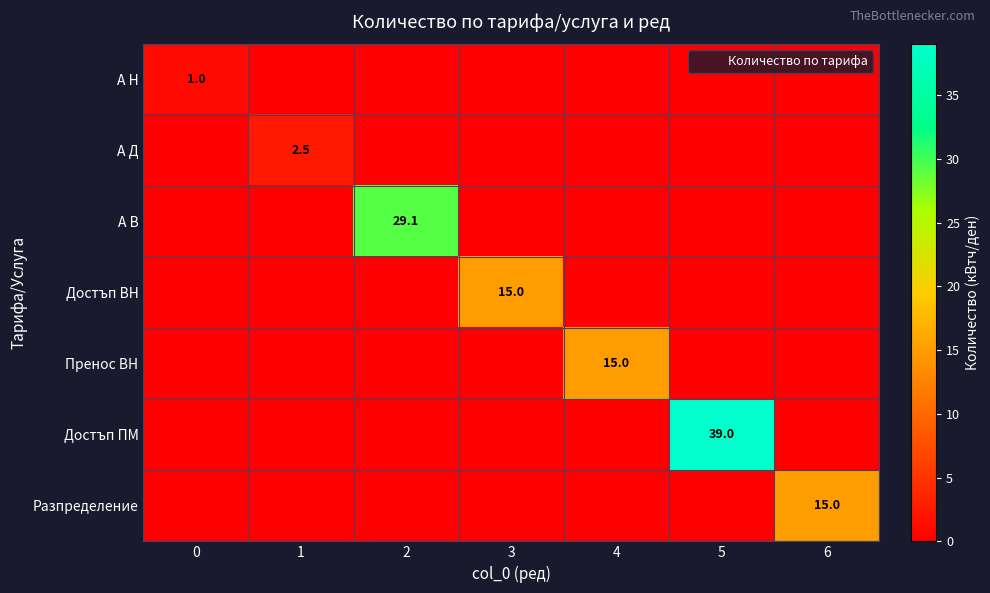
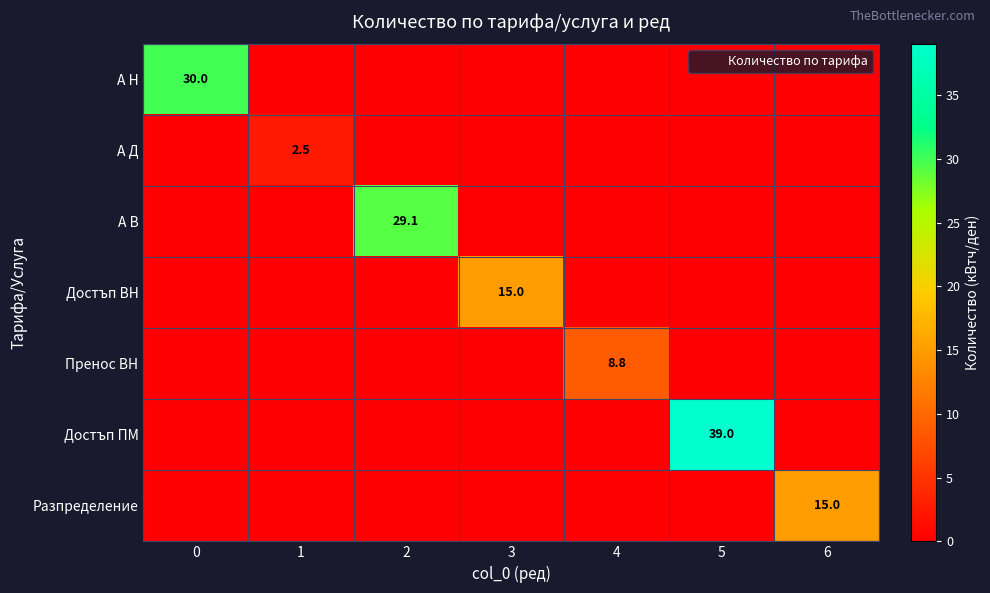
  {
    "А Н": {
-     "0": 1.0
+     "0": 30.0
    },
    "А Д": {
      "1": 2.5
    },
    "А В": {
      "2": 29.1
    },
    "Достъп ВН": {
      "3": 15.0
    },
    "Пренос ВН": {
-     "4": 15.0
+     "4": 8.8
    },
    "Достъп ПМ": {
      "5": 39.0
    },
    "Разпределение": {
      "6": 15.0
    }
  }
